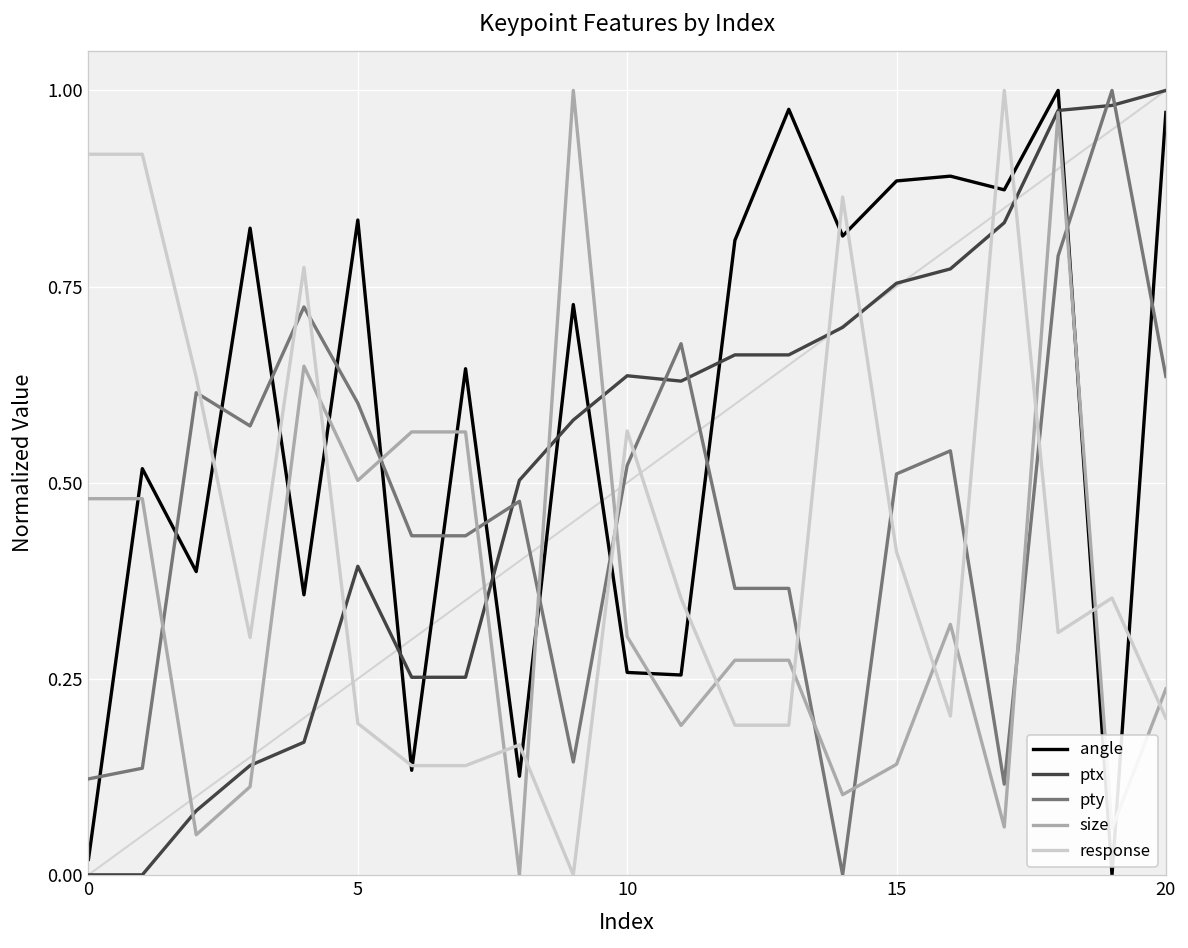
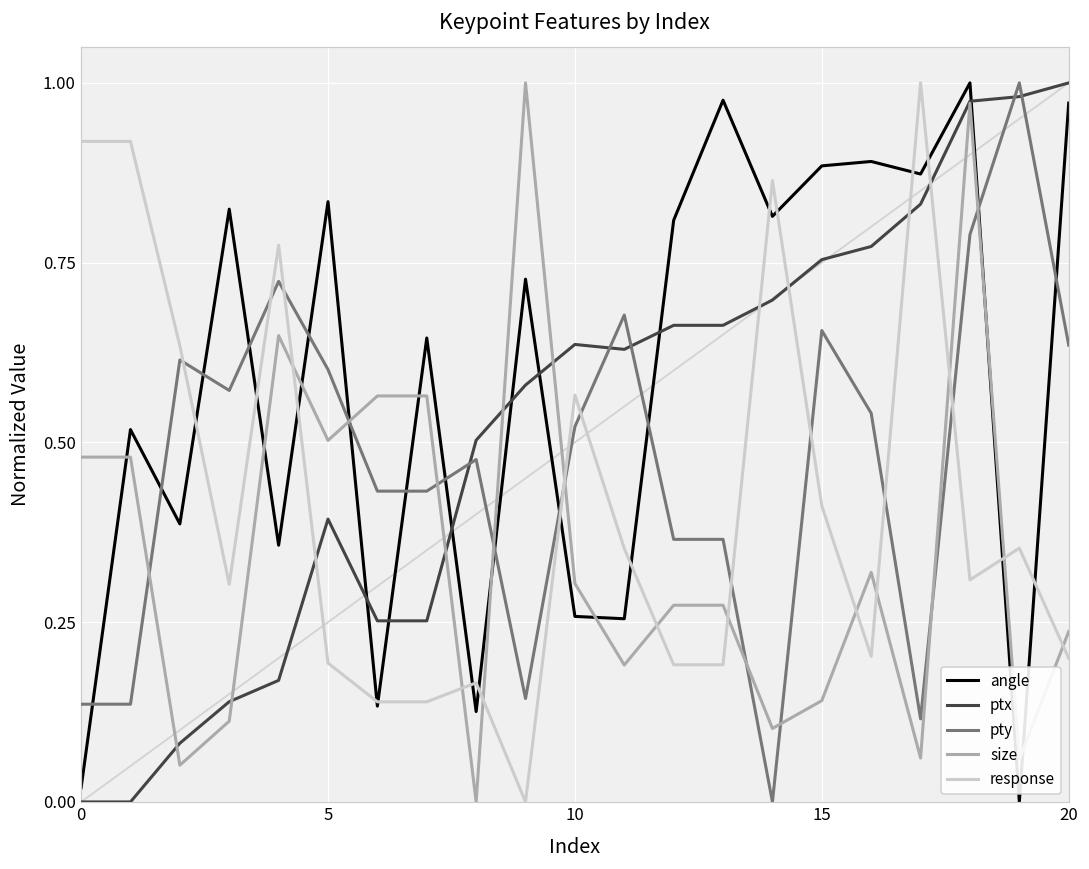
  {
    "angle": {
      "0": 0.02,
      "5": 0.83,
      "10": 0.26,
      "15": 0.88,
      "20": 0.97
    },
    "ptx": {
      "5": 0.39,
      "10": 0.64,
      "15": 0.75
    },
    "pty": {
-     "0": 0.12,
+     "0": 0.14,
      "5": 0.60,
      "10": 0.52,
-     "15": 0.51,
+     "15": 0.66,
      "20": 0.64
    }
  }
